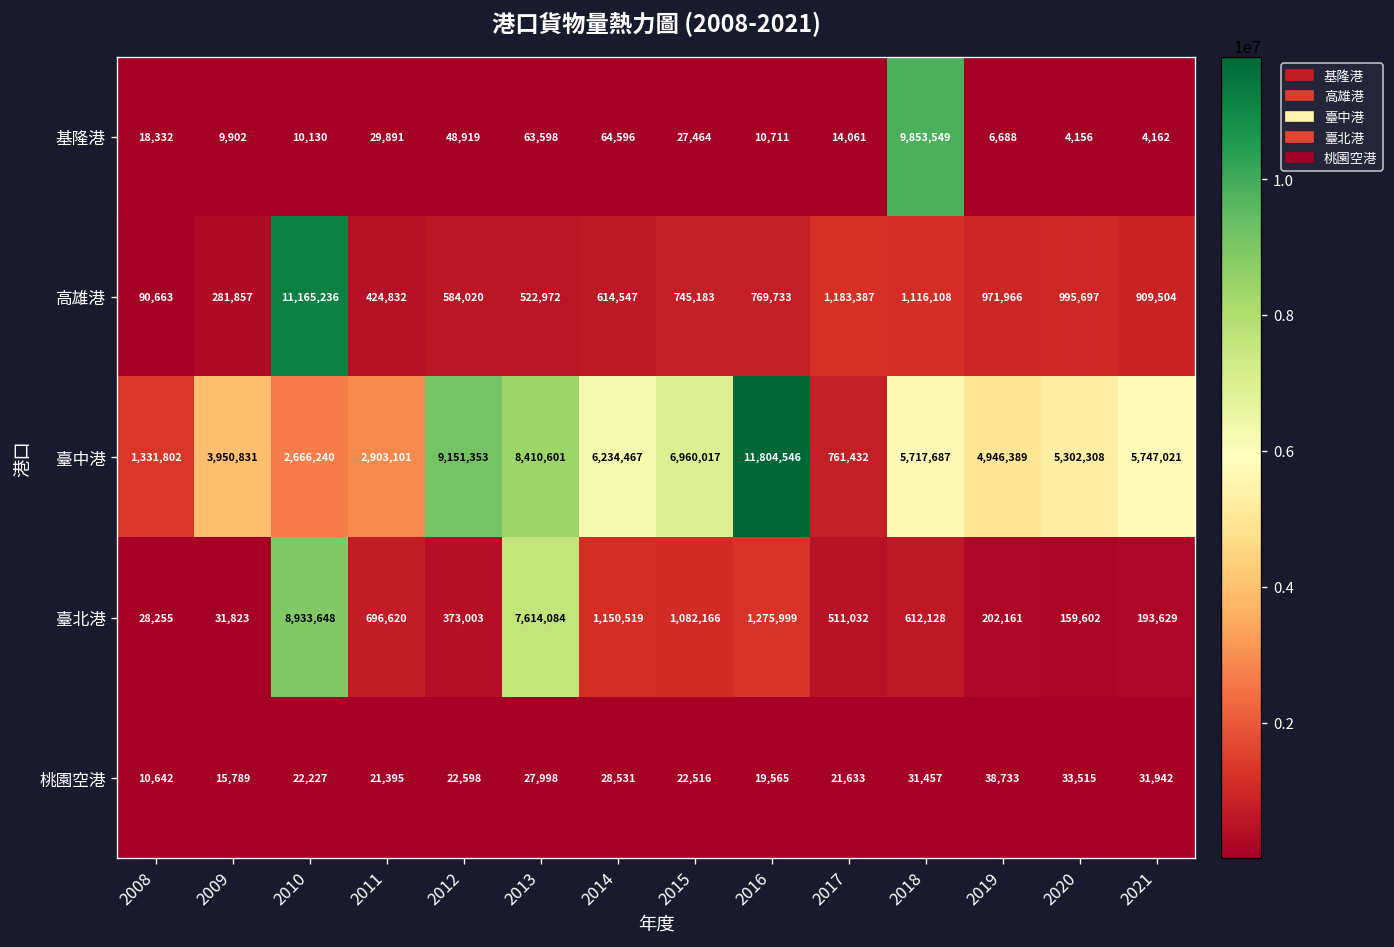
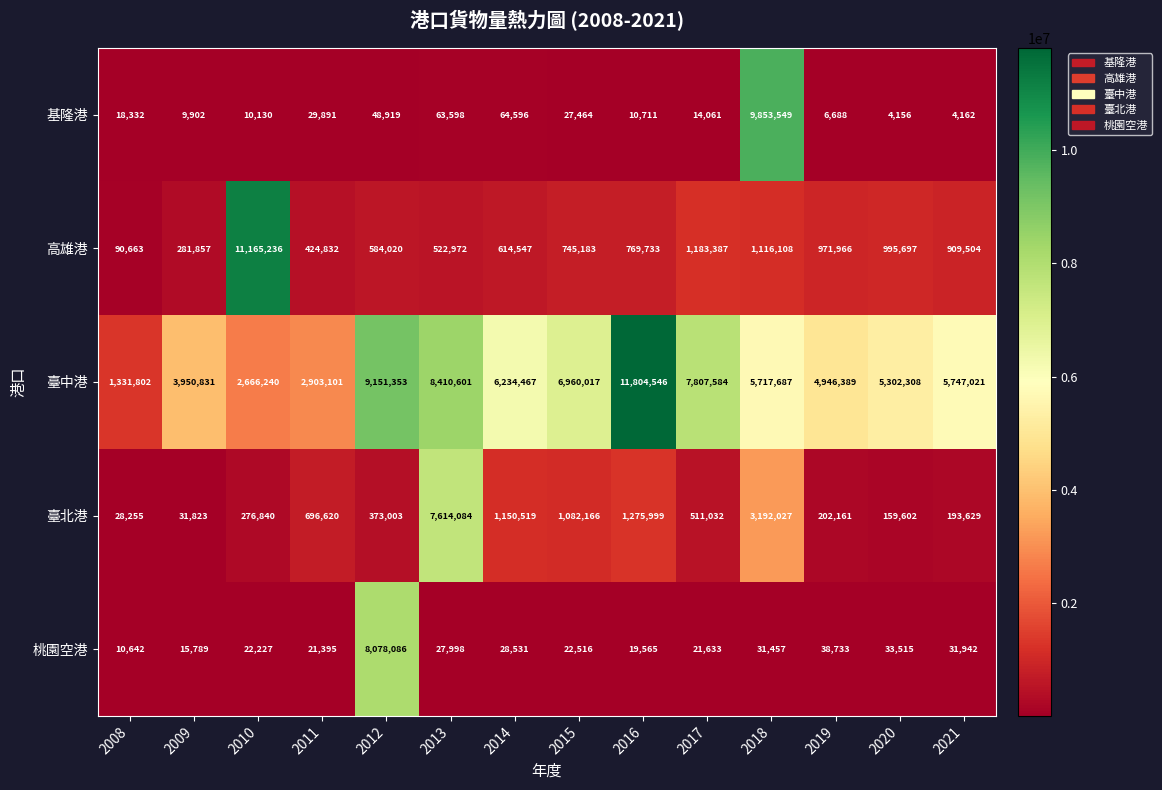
  {
    "基隆港": {
      "2008": "18,332",
      "2009": "9,902",
      "2010": "10,130",
      "2011": "29,891",
      "2012": "48,919",
      "2013": "63,598",
      "2014": "64,596",
      "2015": "27,464",
      "2016": "10,711",
      "2017": "14,061",
      "2018": "9,853,549",
      "2019": "6,688",
      "2020": "4,156",
      "2021": "4,162"
    },
    "高雄港": {
      "2008": "90,663",
      "2009": "281,857",
      "2010": "11,165,236",
      "2011": "424,832",
      "2012": "584,020",
      "2013": "522,972",
      "2014": "614,547",
      "2015": "745,183",
      "2016": "769,733",
      "2017": "1,183,387",
      "2018": "1,116,108",
      "2019": "971,966",
      "2020": "995,697",
      "2021": "909,504"
    },
    "臺中港": {
      "2008": "1,331,802",
      "2009": "3,950,831",
      "2010": "2,666,240",
      "2011": "2,903,101",
      "2012": "9,151,353",
      "2013": "8,410,601",
      "2014": "6,234,467",
      "2015": "6,960,017",
      "2016": "11,804,546",
-     "2017": "761,432",
+     "2017": "7,807,584",
      "2018": "5,717,687",
      "2019": "4,946,389",
      "2020": "5,302,308",
      "2021": "5,747,021"
    },
    "臺北港": {
      "2008": "28,255",
      "2009": "31,823",
-     "2010": "8,933,648",
+     "2010": "276,840",
      "2011": "696,620",
      "2012": "373,003",
      "2013": "7,614,084",
      "2014": "1,150,519",
      "2015": "1,082,166",
      "2016": "1,275,999",
      "2017": "511,032",
-     "2018": "612,128",
+     "2018": "3,192,027",
      "2019": "202,161",
      "2020": "159,602",
      "2021": "193,629"
    },
    "桃園空港": {
      "2008": "10,642",
      "2009": "15,789",
      "2010": "22,227",
      "2011": "21,395",
-     "2012": "22,598",
+     "2012": "8,078,086",
      "2013": "27,998",
      "2014": "28,531",
      "2015": "22,516",
      "2016": "19,565",
      "2017": "21,633",
      "2018": "31,457",
      "2019": "38,733",
      "2020": "33,515",
      "2021": "31,942"
    }
  }
